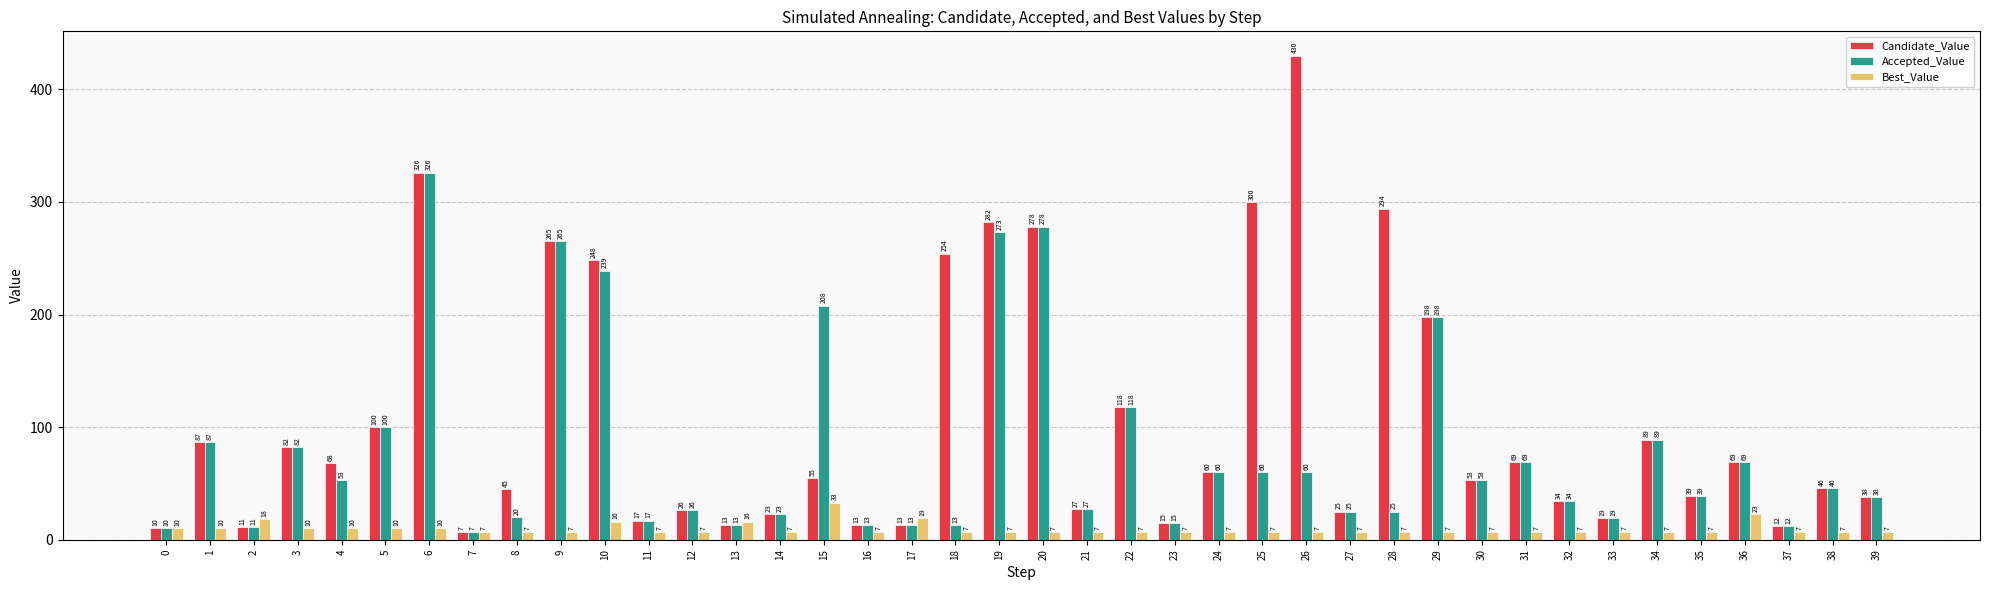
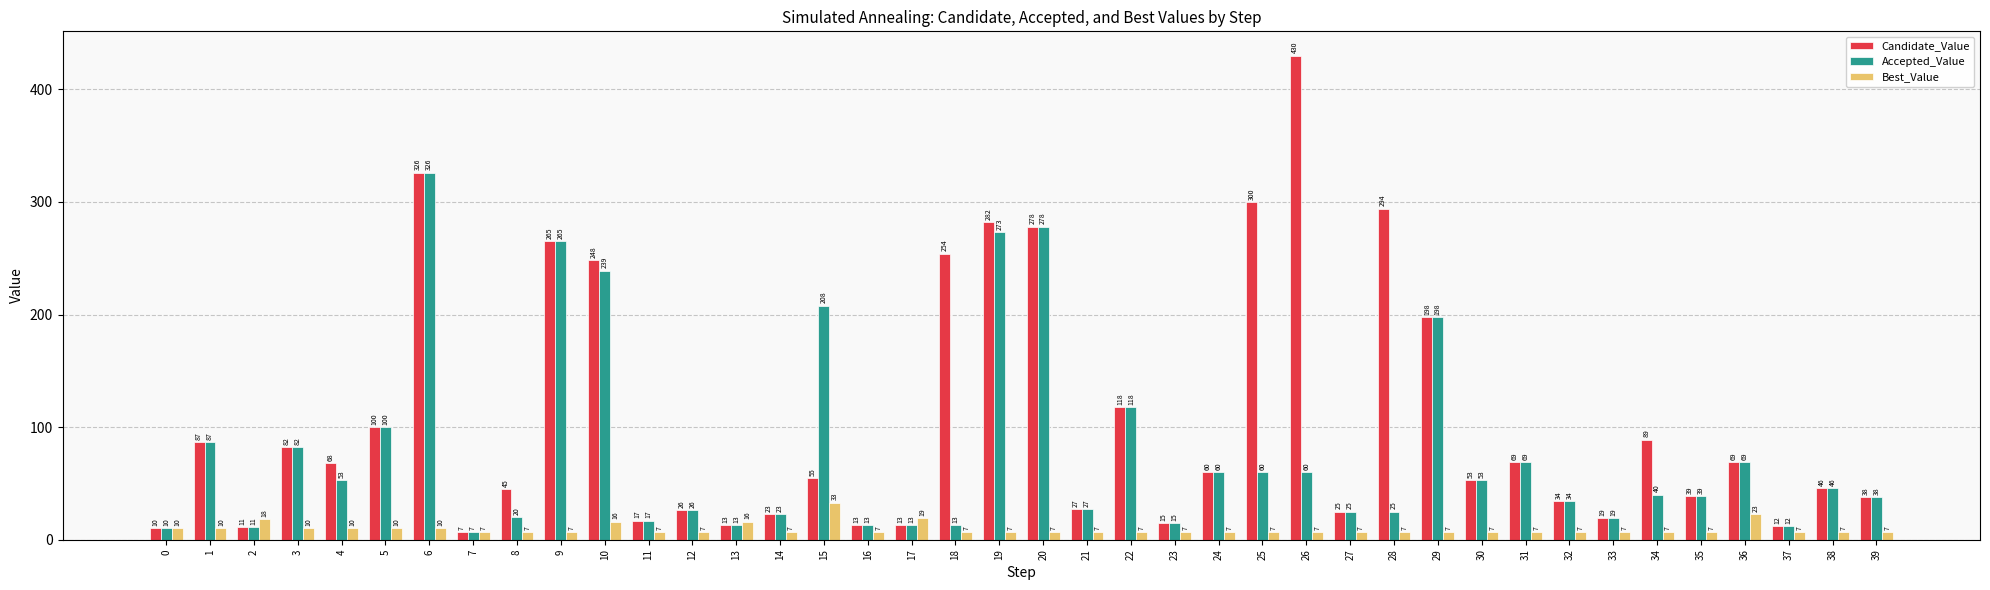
  {
    "Candidate_Value": {
      "0": 10,
      "1": 87,
      "2": 11,
      "3": 82,
      "4": 68,
      "5": 100,
      "6": 326,
      "7": 7,
      "8": 45,
      "9": 265,
      "10": 248,
      "11": 17,
      "12": 26,
      "13": 13,
      "14": 23,
      "15": 55,
      "16": 13,
      "17": 13,
      "18": 254,
      "19": 282,
      "20": 278,
      "21": 27,
      "22": 118,
      "23": 15,
      "24": 60,
      "25": 300,
      "26": 430,
      "27": 25,
      "28": 294,
      "29": 198,
      "30": 53,
      "31": 69,
      "32": 34,
      "33": 19,
      "34": 89,
      "35": 39,
      "36": 69,
      "37": 12,
      "38": 46,
      "39": 38
    },
    "Accepted_Value": {
      "0": 10,
      "1": 87,
      "2": 11,
      "3": 82,
      "4": 53,
      "5": 100,
      "6": 326,
      "7": 7,
      "8": 20,
      "9": 265,
      "10": 239,
      "11": 17,
      "12": 26,
      "13": 13,
      "14": 23,
      "15": 208,
      "16": 13,
      "17": 13,
      "18": 13,
      "19": 273,
      "20": 278,
      "21": 27,
      "22": 118,
      "23": 15,
      "24": 60,
      "25": 60,
      "26": 60,
      "27": 25,
      "28": 25,
      "29": 198,
      "30": 53,
      "31": 69,
      "32": 34,
      "33": 19,
-     "34": 89,
+     "34": 40,
      "35": 39,
      "36": 69,
      "37": 12,
      "38": 46,
      "39": 38
    },
    "Best_Value": {
      "0": 10,
      "1": 10,
      "2": 18,
      "3": 10,
      "4": 10,
      "5": 10,
      "6": 10,
      "7": 7,
      "8": 7,
      "9": 7,
      "10": 16,
      "11": 7,
      "12": 7,
      "13": 16,
      "14": 7,
      "15": 33,
      "16": 7,
      "17": 19,
      "18": 7,
      "19": 7,
      "20": 7,
      "21": 7,
      "22": 7,
      "23": 7,
      "24": 7,
      "25": 7,
      "26": 7,
      "27": 7,
      "28": 7,
      "29": 7,
      "30": 7,
      "31": 7,
      "32": 7,
      "33": 7,
      "34": 7,
      "35": 7,
      "36": 23,
      "37": 7,
      "38": 7,
      "39": 7
    }
  }
